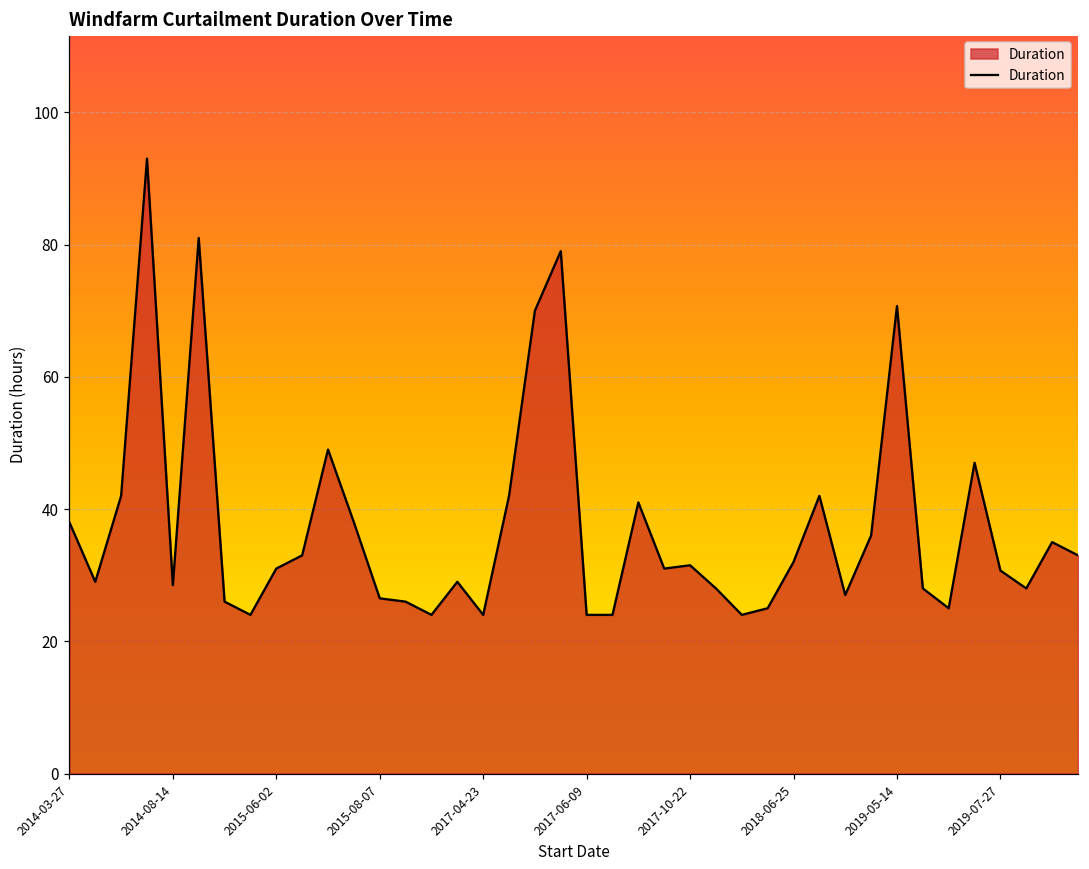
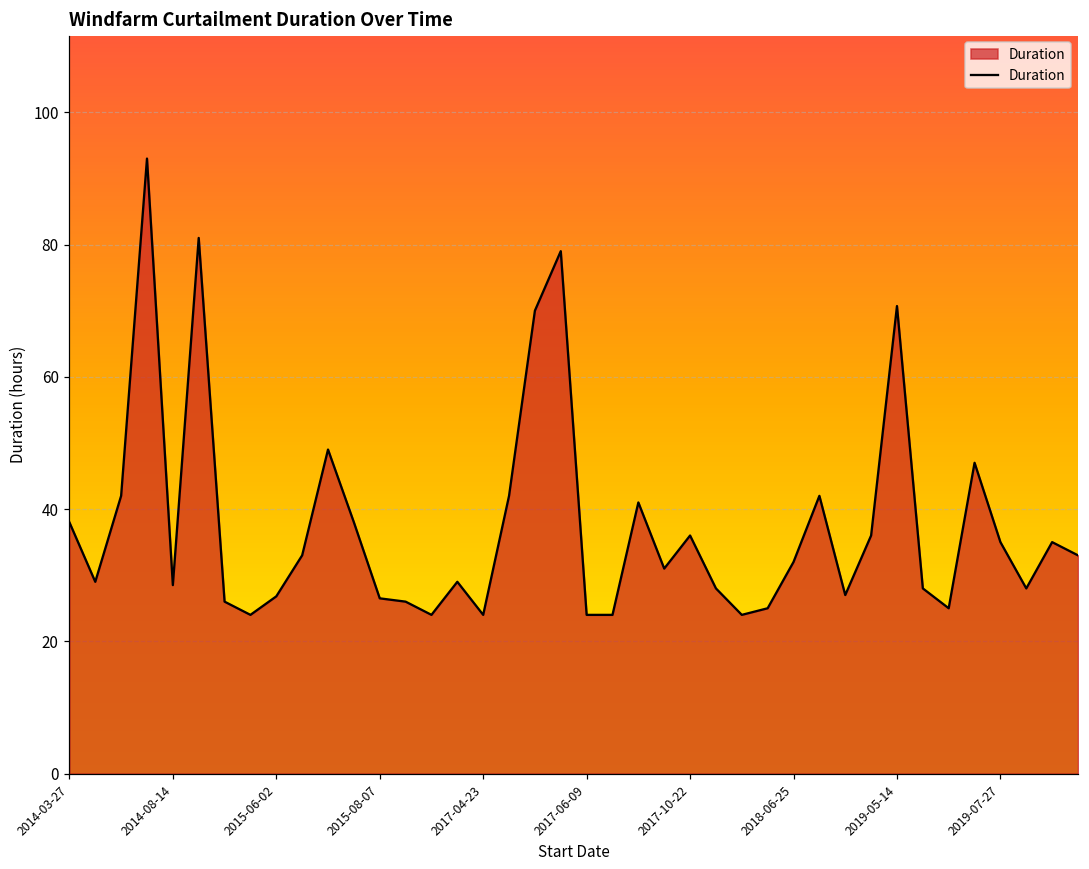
  {
    "2014-03-27": 38,
    "2014-08-14": 29,
-   "2015-06-02": 31,
+   "2015-06-02": 27,
    "2015-08-07": 27,
    "2017-04-23": 24,
    "2017-06-09": 24,
-   "2017-10-22": 32,
+   "2017-10-22": 36,
    "2018-06-25": 32,
    "2019-05-14": 71,
-   "2019-07-27": 31
+   "2019-07-27": 35
  }
